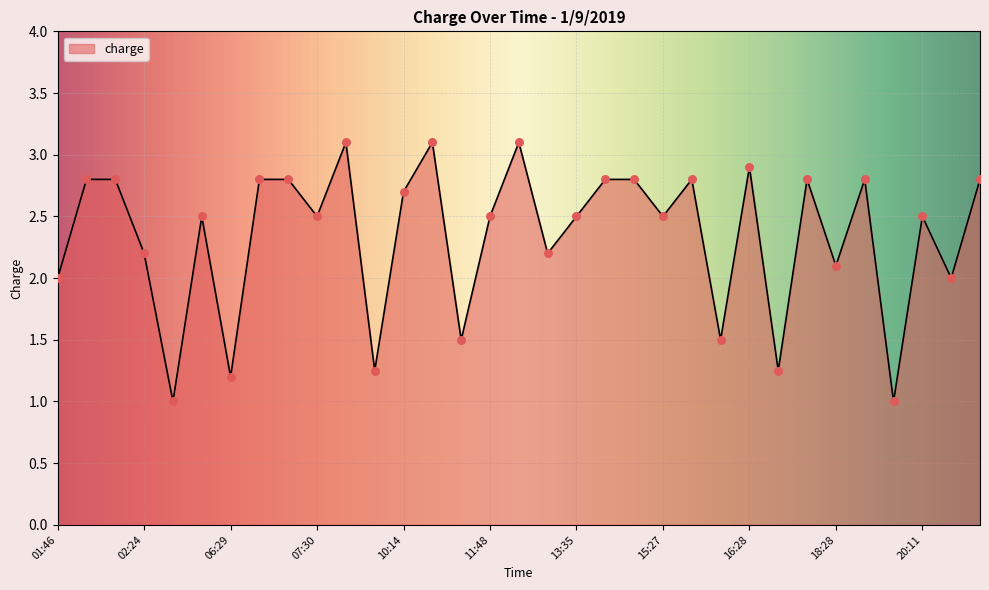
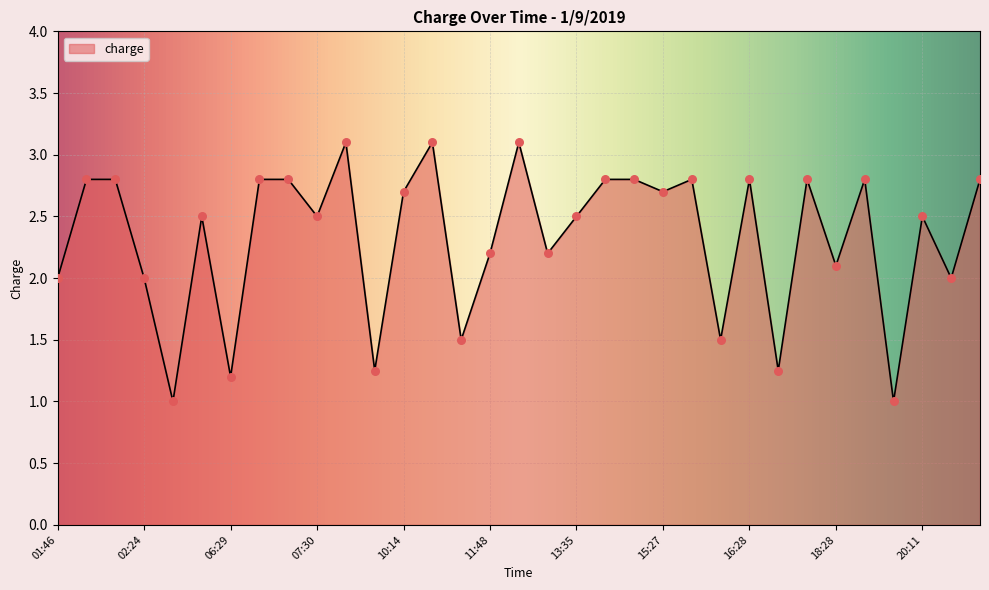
  {
    "01:46": 2.0,
-   "02:24": 2.2,
+   "02:24": 2.0,
    "06:29": 1.2,
    "07:30": 2.5,
    "10:14": 2.7,
-   "11:48": 2.5,
+   "11:48": 2.2,
    "13:35": 2.5,
-   "15:27": 2.5,
-   "16:28": 2.9,
+   "15:27": 2.7,
+   "16:28": 2.8,
    "18:28": 2.1,
    "20:11": 2.5
  }
